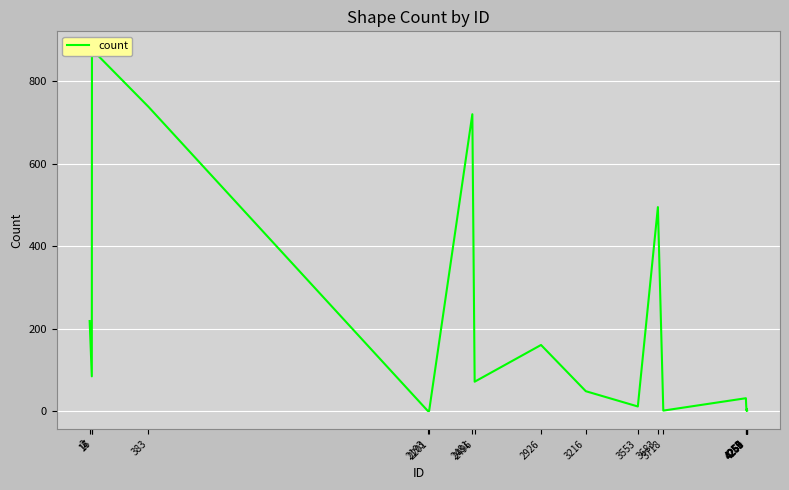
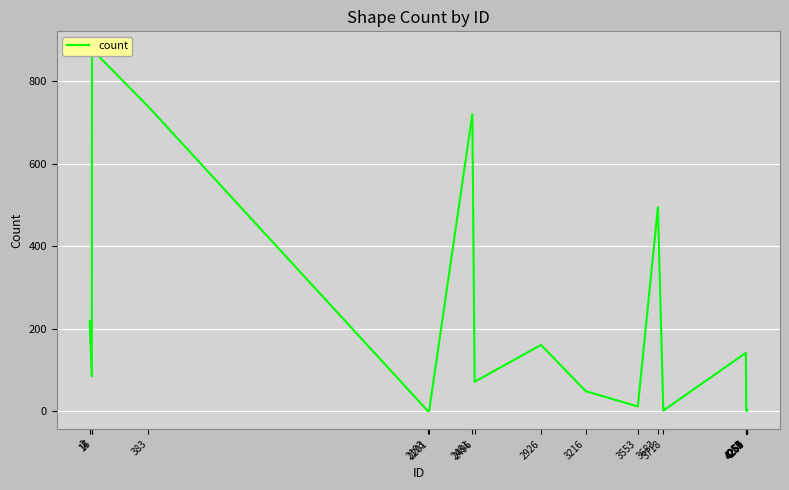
  {
    "2": 220,
    "16": 90,
    "383": 740,
    "2193": 0,
    "2201": 0,
    "2481": 720,
    "2496": 70,
    "2926": 160,
    "3216": 50,
    "3553": 10,
    "3683": 500,
    "3718": 0,
-   "4253": 30,
+   "4253": 140,
    "4255": 10,
    "4256": 10,
    "4257": 0,
    "4259": 10,
    "4260": 0,
    "4261": 0
  }
